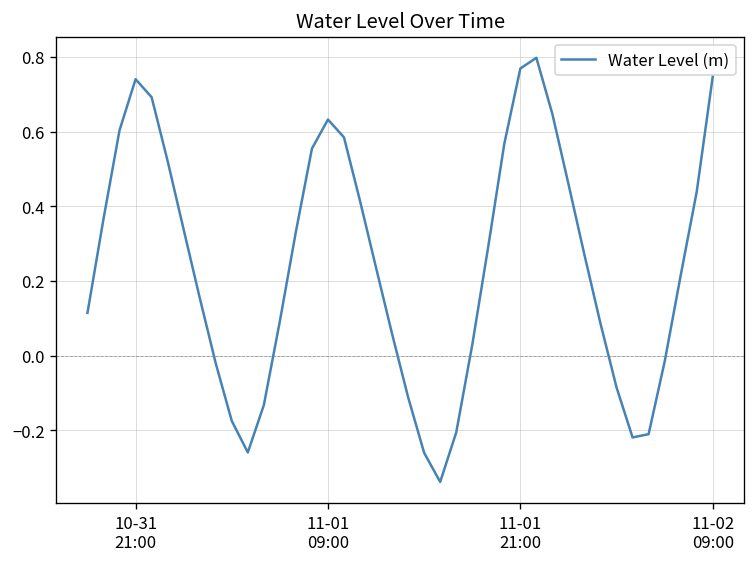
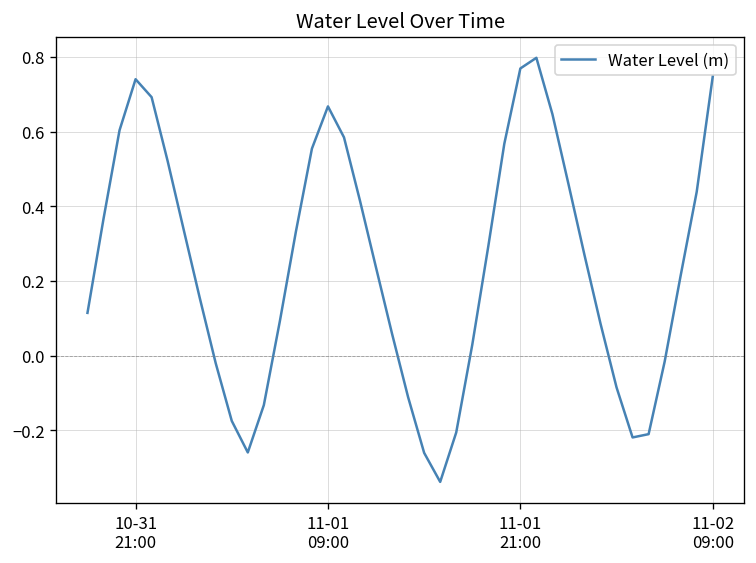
  {
    "10-31 21:00": 0.74,
-   "11-01 09:00": 0.63,
+   "11-01 09:00": 0.67,
    "11-01 21:00": 0.77,
    "11-02 09:00": 0.75
  }
